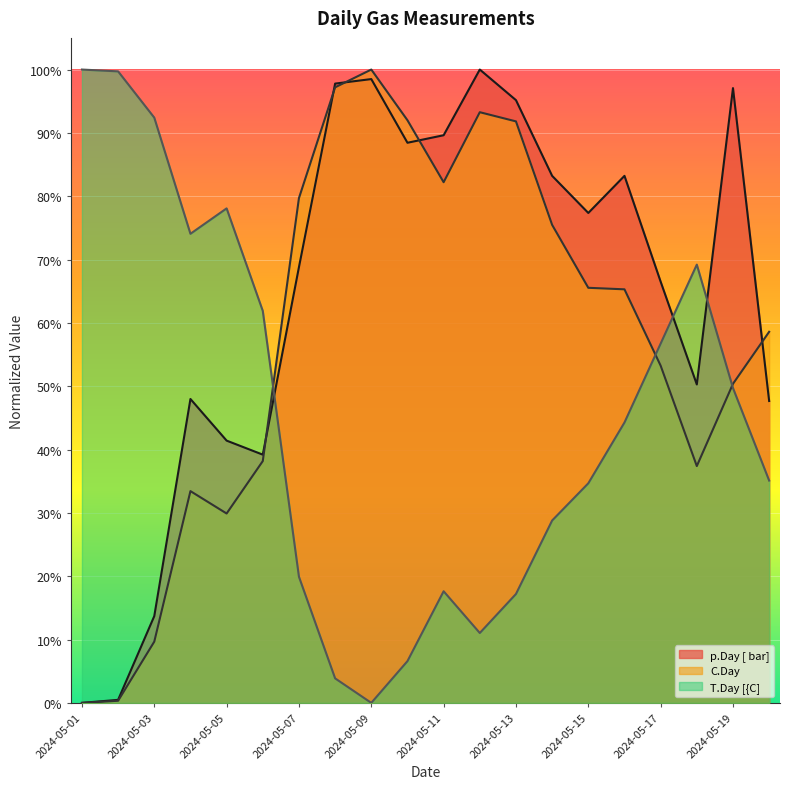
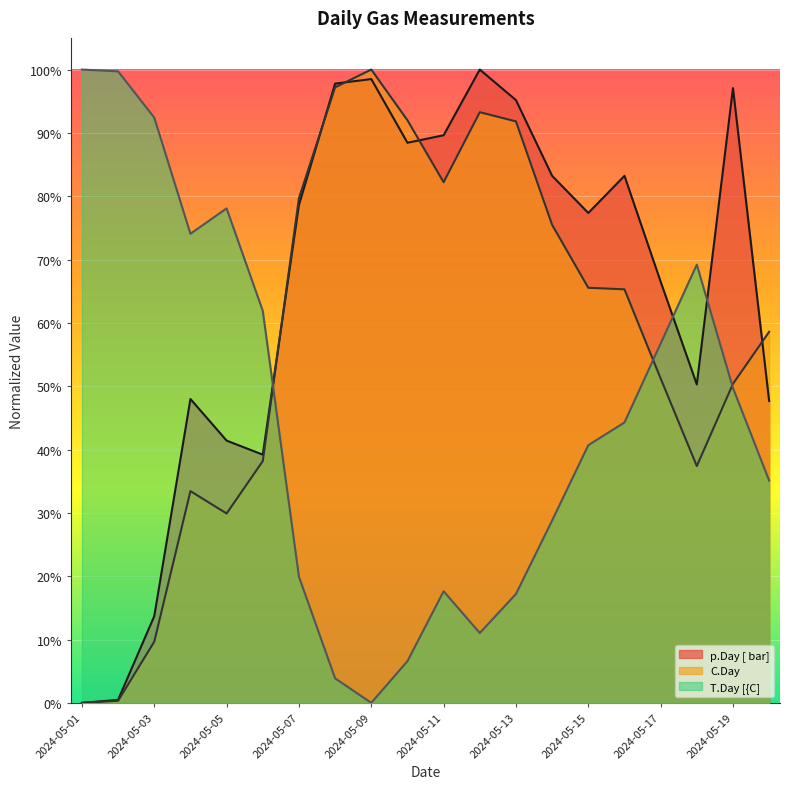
  {
    "p.Day [ bar]": {
      "2024-05-03": "14%",
      "2024-05-05": "41%",
-     "2024-05-07": "69%",
+     "2024-05-07": "79%",
      "2024-05-09": "98%",
      "2024-05-11": "90%",
      "2024-05-13": "95%",
      "2024-05-15": "77%",
      "2024-05-17": "67%",
      "2024-05-19": "97%"
    },
    "C.Day": {
      "2024-05-03": "10%",
      "2024-05-05": "30%",
      "2024-05-07": "80%",
      "2024-05-09": "100%",
      "2024-05-11": "82%",
      "2024-05-13": "92%",
      "2024-05-15": "66%",
-     "2024-05-17": "53%",
+     "2024-05-17": "51%",
      "2024-05-19": "50%"
    },
    "T.Day [{C]": {
      "2024-05-01": "100%",
      "2024-05-03": "92%",
      "2024-05-05": "78%",
      "2024-05-07": "20%",
      "2024-05-09": "0%",
      "2024-05-11": "18%",
      "2024-05-13": "17%",
-     "2024-05-15": "35%",
+     "2024-05-15": "41%",
      "2024-05-17": "57%",
      "2024-05-19": "50%"
    }
  }
